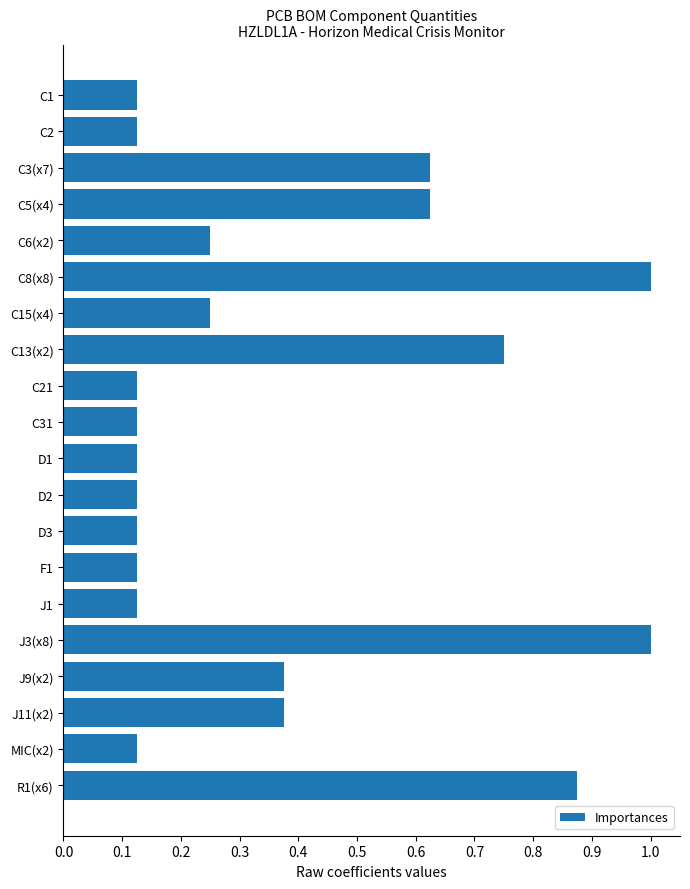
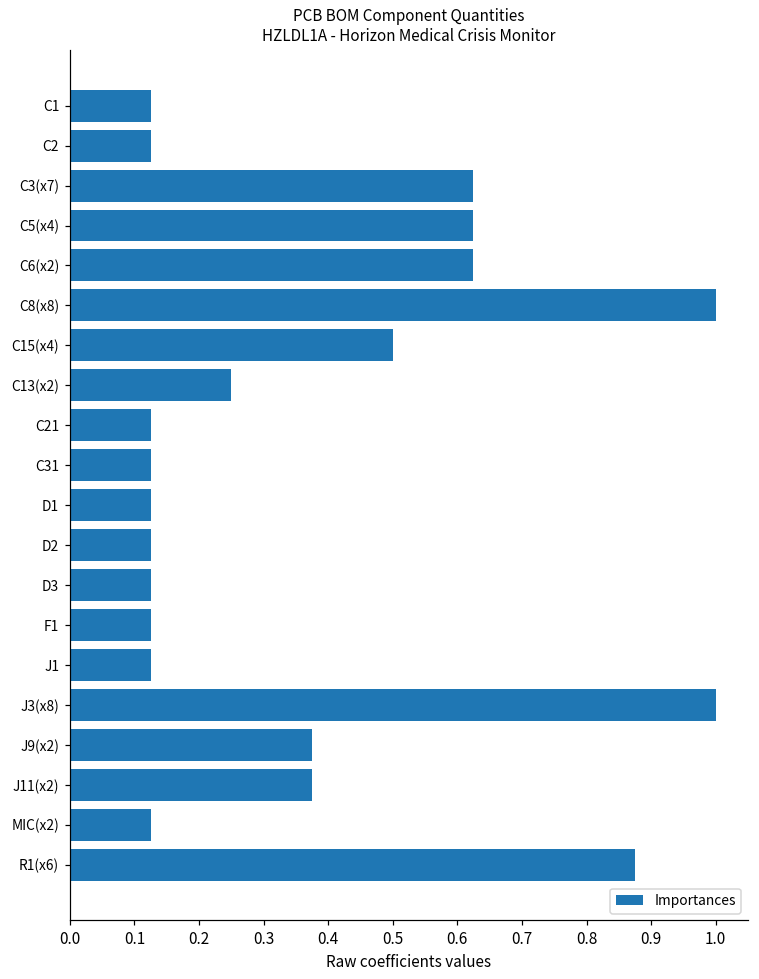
  {
    "C1": 0.13,
    "C2": 0.13,
    "C3(x7)": 0.63,
    "C5(x4)": 0.63,
-   "C6(x2)": 0.25,
+   "C6(x2)": 0.63,
    "C8(x8)": 1.00,
-   "C15(x4)": 0.25,
-   "C13(x2)": 0.75,
+   "C15(x4)": 0.50,
+   "C13(x2)": 0.25,
    "C21": 0.13,
    "C31": 0.13,
    "D1": 0.13,
    "D2": 0.13,
    "D3": 0.13,
    "F1": 0.13,
    "J1": 0.13,
    "J3(x8)": 1.00,
    "J9(x2)": 0.38,
    "J11(x2)": 0.38,
    "MIC(x2)": 0.13,
    "R1(x6)": 0.88
  }
